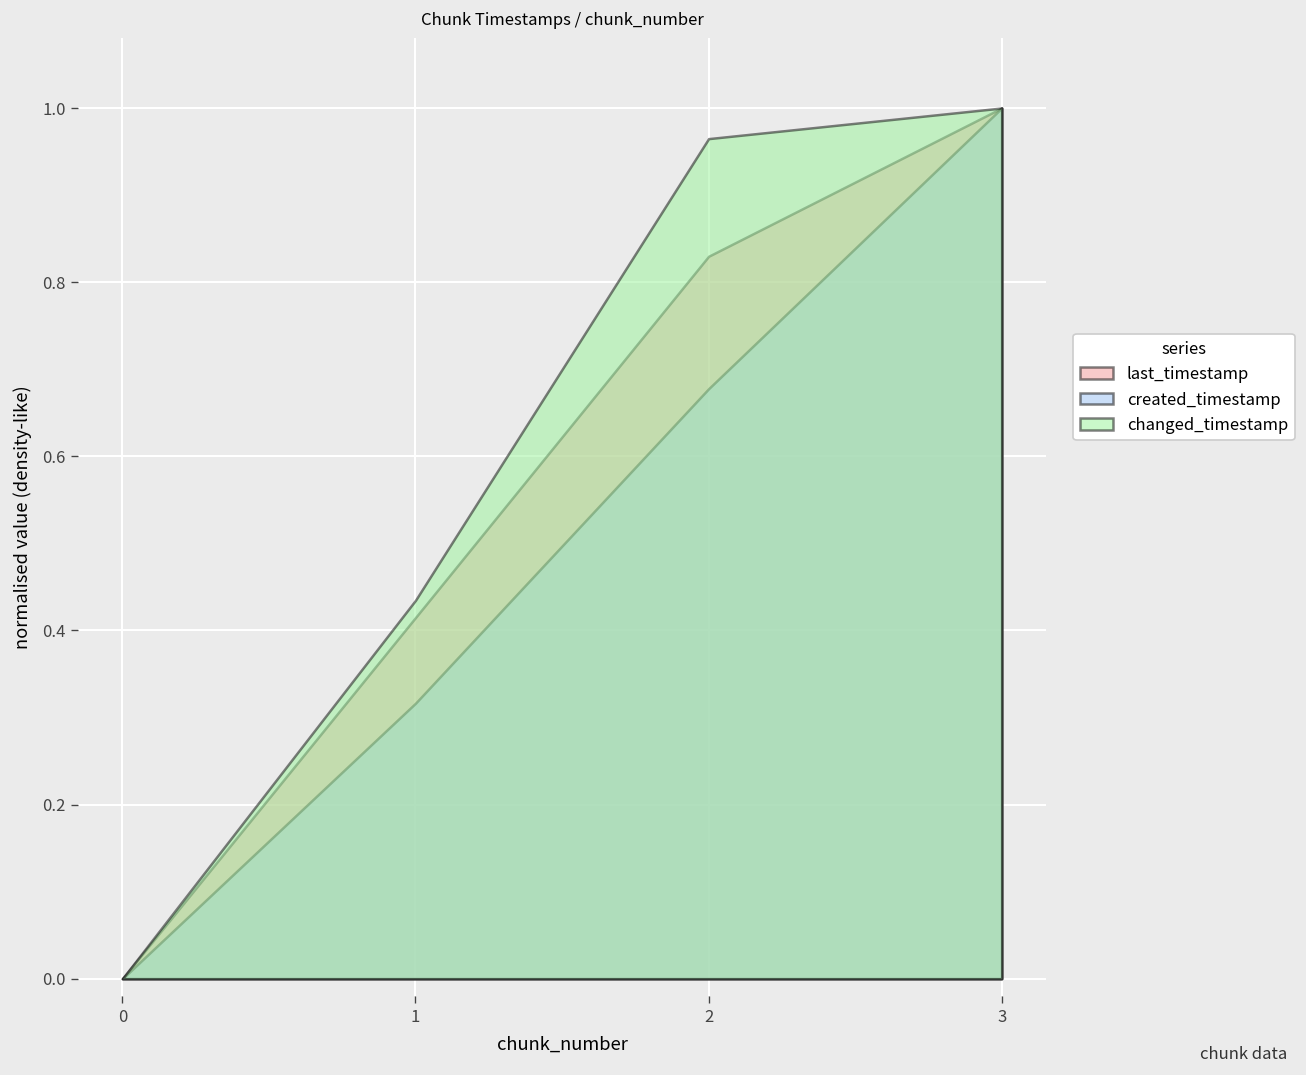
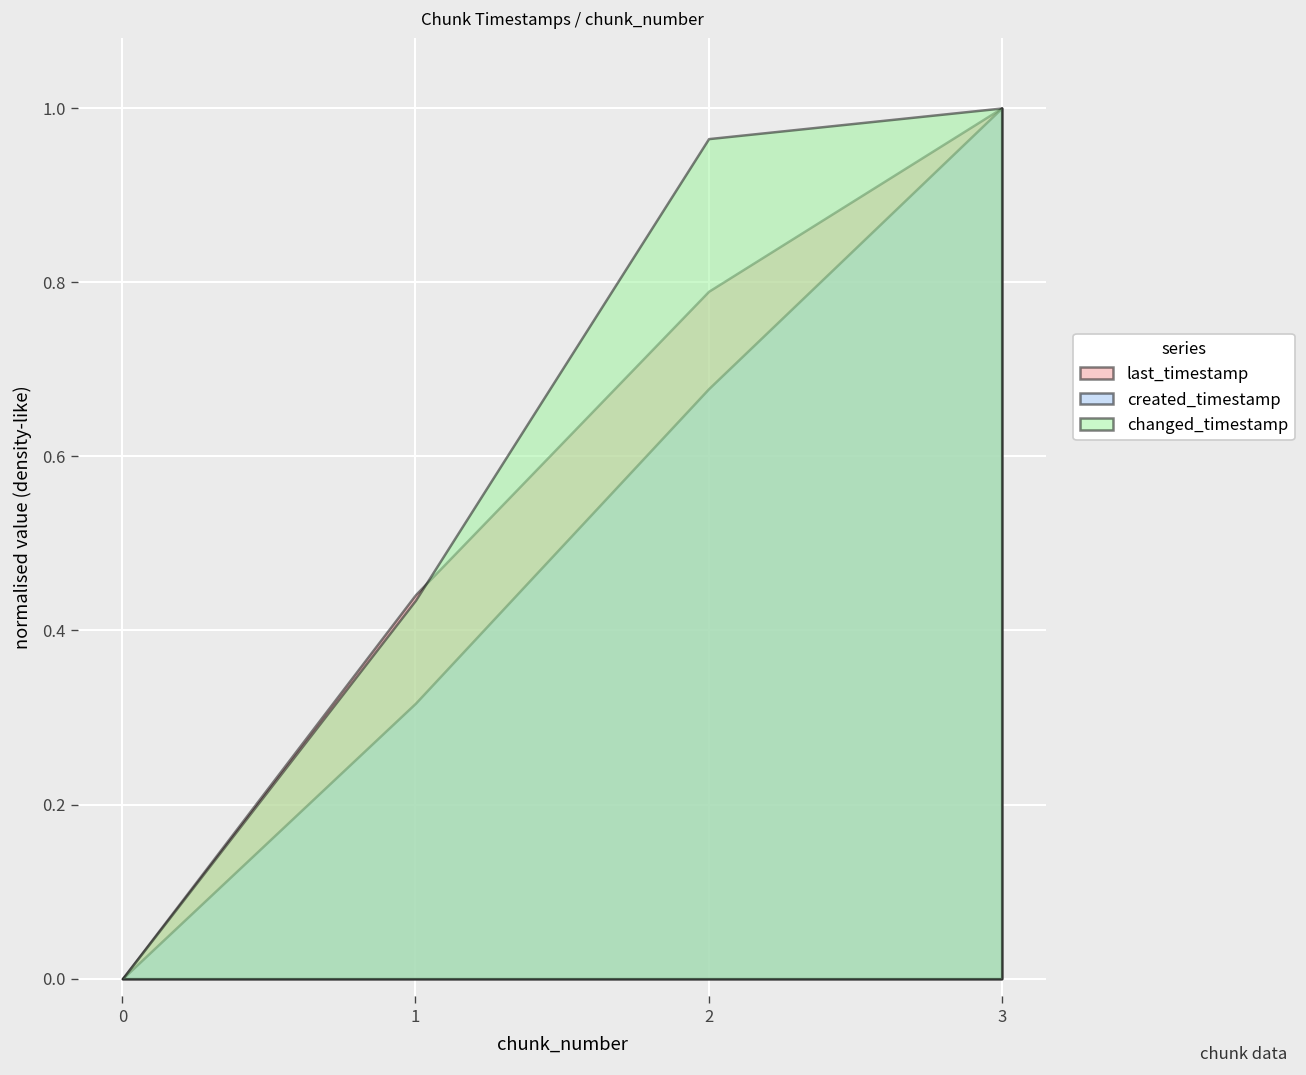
  {
    "last_timestamp": {
-     "1": 0.41,
-     "2": 0.83
+     "1": 0.44,
+     "2": 0.79
    },
    "created_timestamp": {
      "1": 0.32,
      "2": 0.68
    },
    "changed_timestamp": {
      "1": 0.43,
      "2": 0.96
    }
  }
